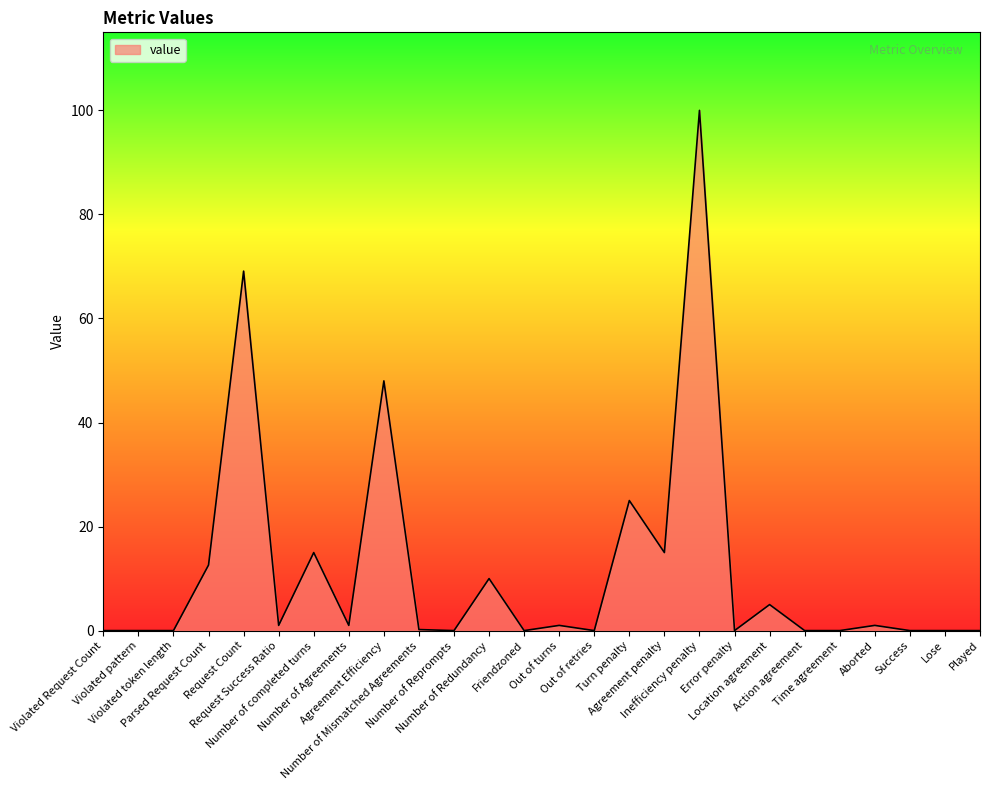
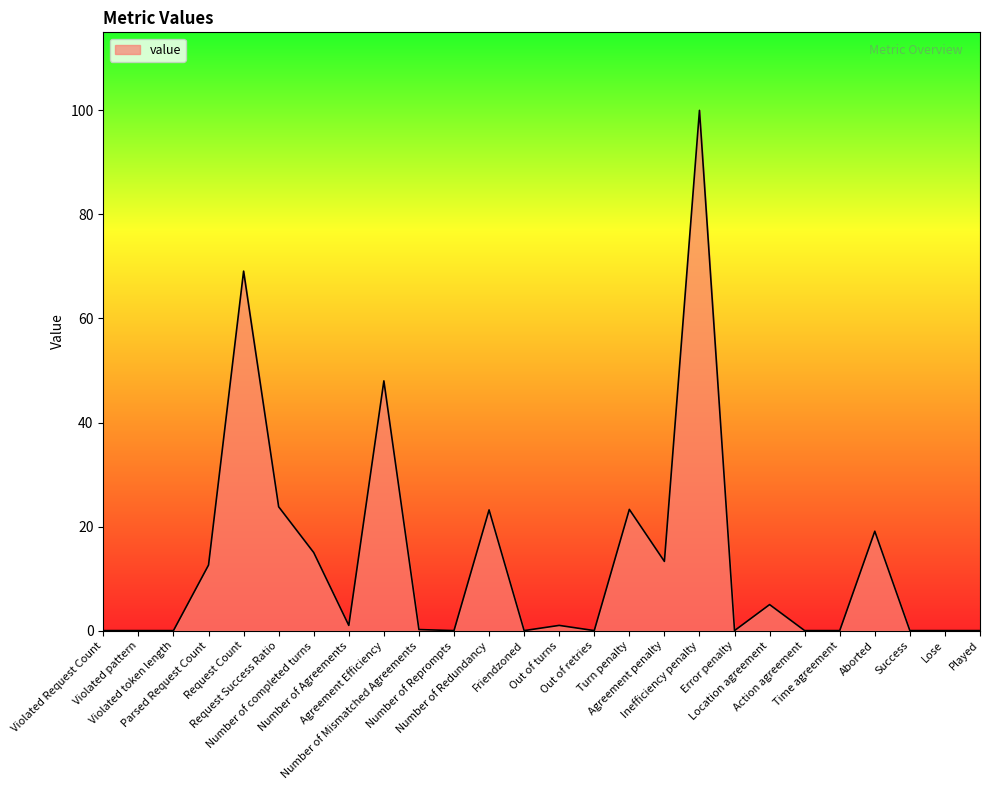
  {
    "Violated Request Count": 0,
    "Violated pattern": 0,
    "Violated token length": 0,
    "Parsed Request Count": 13,
    "Request Count": 69,
-   "Request Success Ratio": 1,
+   "Request Success Ratio": 24,
    "Number of completed turns": 15,
    "Number of Agreements": 1,
    "Agreement Efficiency": 48,
    "Number of Mismatched Agreements": 0,
    "Number of Reprompts": 0,
-   "Number of Redundancy": 10,
+   "Number of Redundancy": 23,
    "Friendzoned": 0,
    "Out of turns": 1,
    "Out of retries": 0,
-   "Turn penalty": 25,
-   "Agreement penalty": 15,
+   "Turn penalty": 23,
+   "Agreement penalty": 13,
    "Inefficiency penalty": 100,
    "Error penalty": 0,
    "Location agreement": 5,
    "Action agreement": 0,
    "Time agreement": 0,
-   "Aborted": 1,
+   "Aborted": 19,
    "Success": 0,
    "Lose": 0,
    "Played": 0
  }
